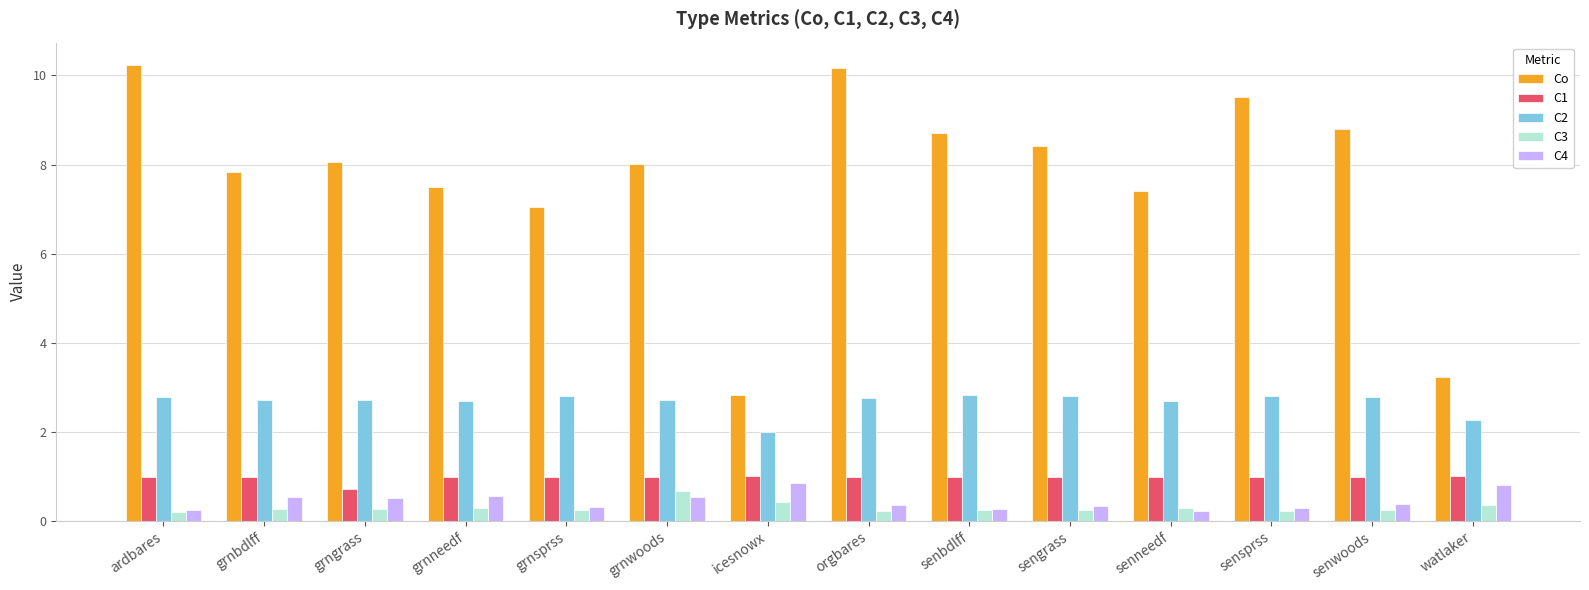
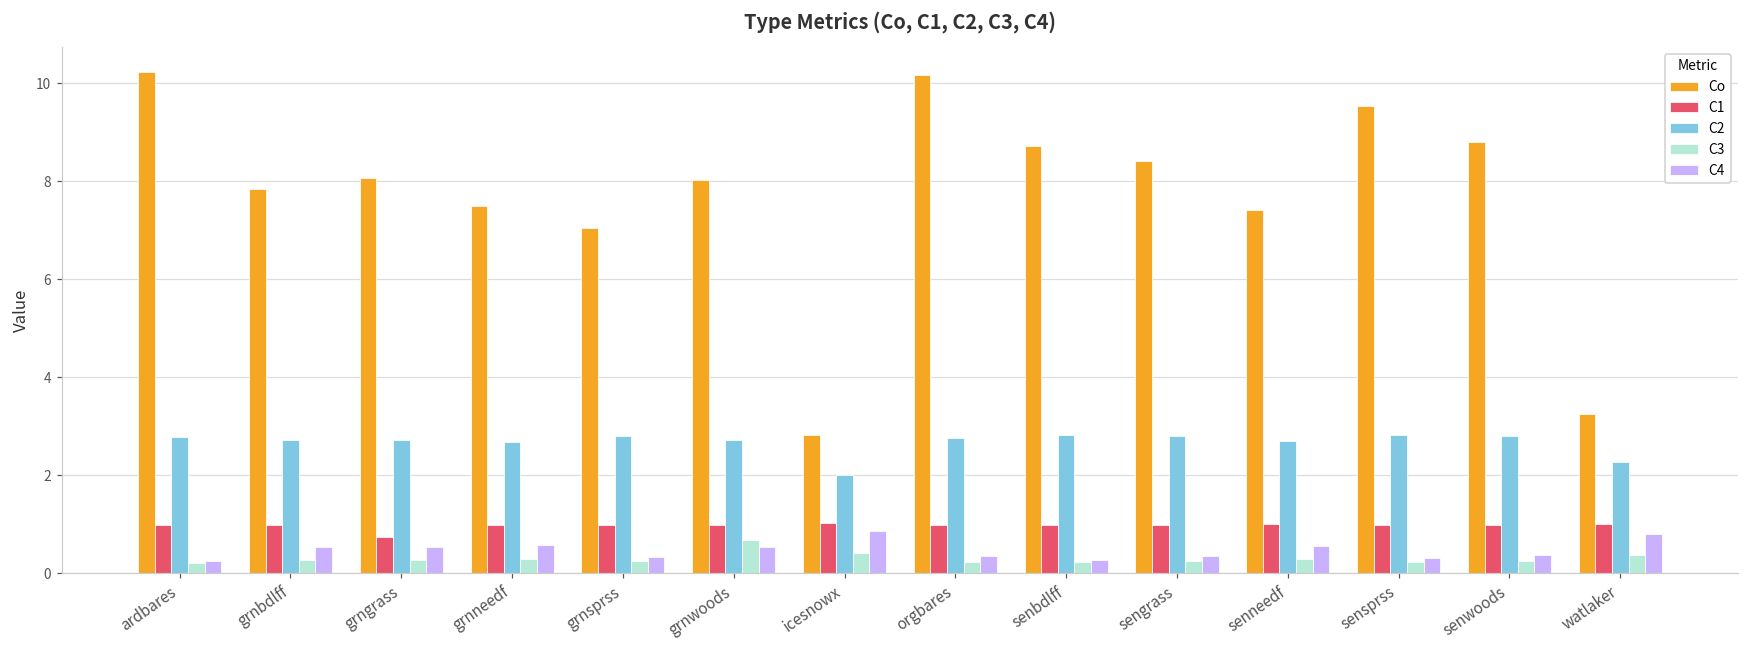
  {
    "Co": {
      "ardbares": 10.2,
      "grnbdlff": 7.8,
      "grngrass": 8.1,
      "grnneedf": 7.5,
      "grnsprss": 7.0,
      "grnwoods": 8.0,
      "icesnowx": 2.8,
      "orgbares": 10.2,
      "senbdlff": 8.7,
      "sengrass": 8.4,
      "senneedf": 7.4,
      "sensprss": 9.5,
      "senwoods": 8.8,
      "watlaker": 3.2
    },
    "C1": {
      "ardbares": 1.0,
      "grnbdlff": 1.0,
      "grngrass": 0.7,
      "grnneedf": 1.0,
      "grnsprss": 1.0,
      "grnwoods": 1.0,
      "icesnowx": 1.0,
      "orgbares": 1.0,
      "senbdlff": 1.0,
      "sengrass": 1.0,
      "senneedf": 1.0,
      "sensprss": 1.0,
      "senwoods": 1.0,
      "watlaker": 1.0
    },
    "C2": {
      "ardbares": 2.8,
      "grnbdlff": 2.7,
      "grngrass": 2.7,
      "grnneedf": 2.7,
      "grnsprss": 2.8,
      "grnwoods": 2.7,
      "icesnowx": 2.0,
      "orgbares": 2.8,
      "senbdlff": 2.8,
      "sengrass": 2.8,
      "senneedf": 2.7,
      "sensprss": 2.8,
      "senwoods": 2.8,
      "watlaker": 2.3
    },
    "C3": {
      "ardbares": 0.2,
      "grnbdlff": 0.3,
      "grngrass": 0.3,
      "grnneedf": 0.3,
      "grnsprss": 0.2,
      "grnwoods": 0.7,
      "icesnowx": 0.4,
      "orgbares": 0.2,
      "senbdlff": 0.2,
      "sengrass": 0.2,
      "senneedf": 0.3,
      "sensprss": 0.2,
      "senwoods": 0.3,
      "watlaker": 0.4
    },
    "C4": {
      "ardbares": 0.2,
      "grnbdlff": 0.5,
      "grngrass": 0.5,
      "grnneedf": 0.6,
      "grnsprss": 0.3,
      "grnwoods": 0.5,
      "icesnowx": 0.9,
      "orgbares": 0.4,
      "senbdlff": 0.3,
      "sengrass": 0.3,
-     "senneedf": 0.2,
+     "senneedf": 0.5,
      "sensprss": 0.3,
      "senwoods": 0.4,
      "watlaker": 0.8
    }
  }
